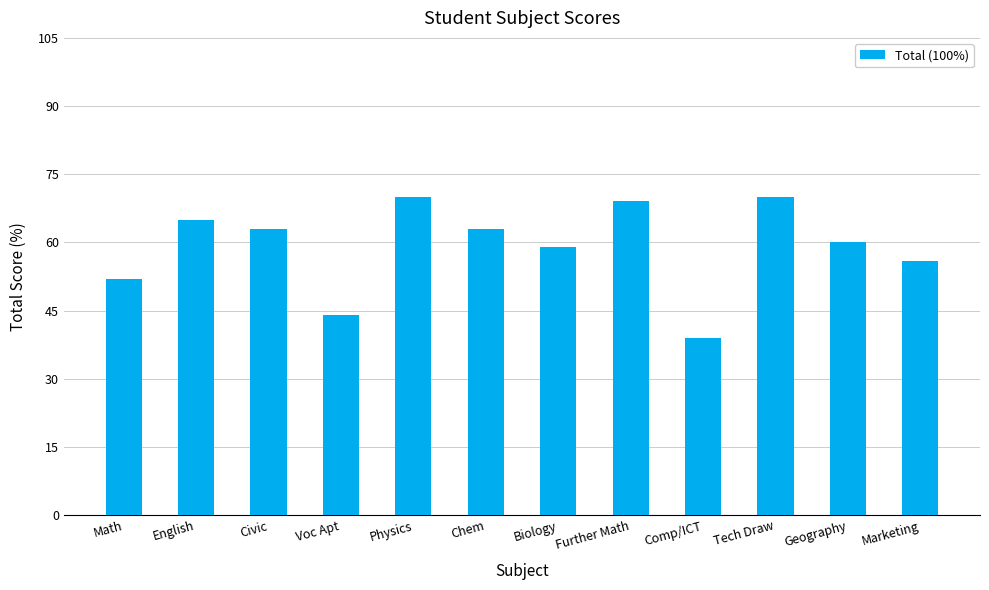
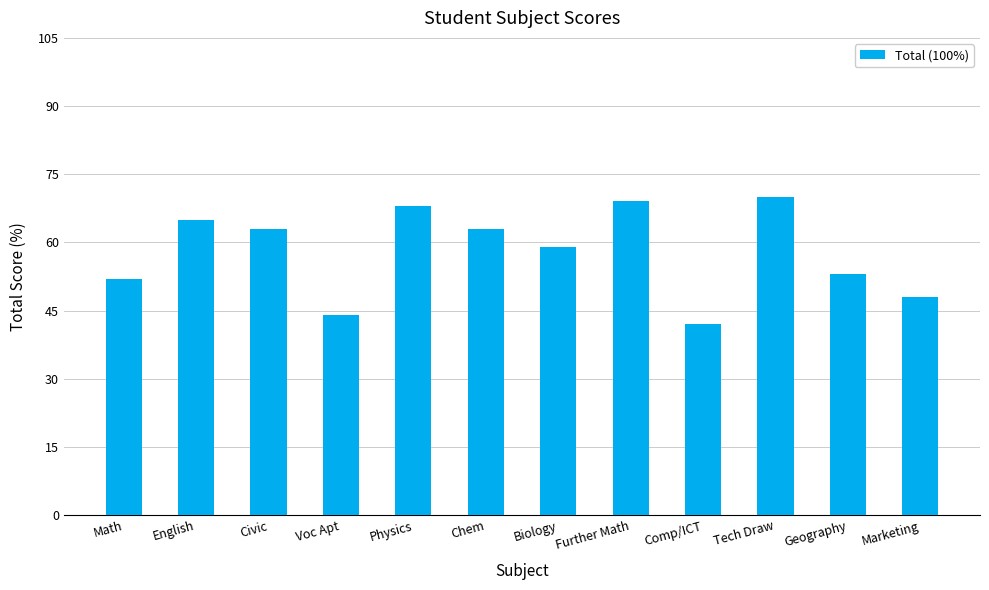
  {
    "Math": 52,
    "English": 65,
    "Civic": 63,
    "Voc Apt": 44,
-   "Physics": 70,
+   "Physics": 68,
    "Chem": 63,
    "Biology": 59,
    "Further Math": 69,
-   "Comp/ICT": 39,
+   "Comp/ICT": 42,
    "Tech Draw": 70,
-   "Geography": 60,
-   "Marketing": 56
+   "Geography": 53,
+   "Marketing": 48
  }
